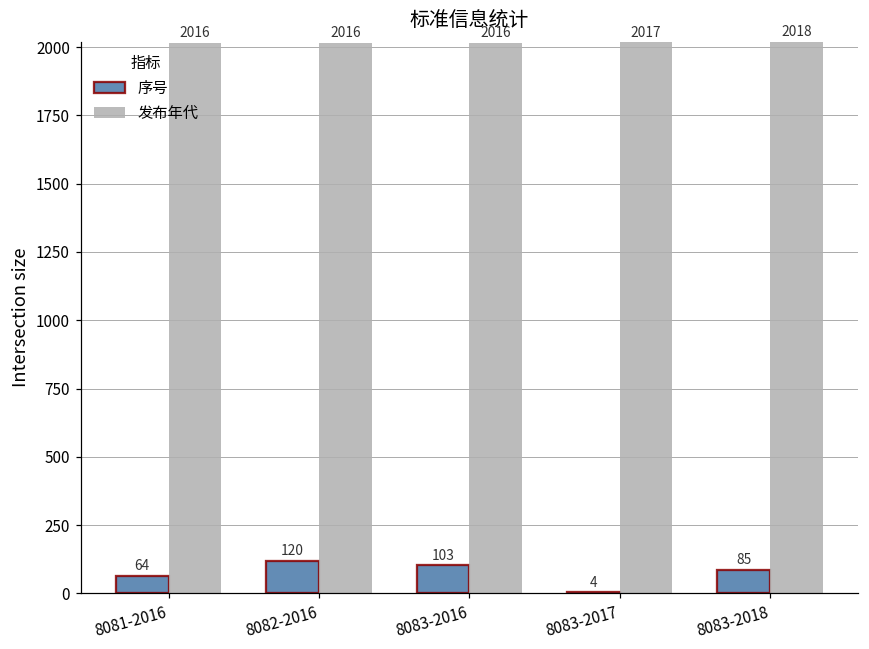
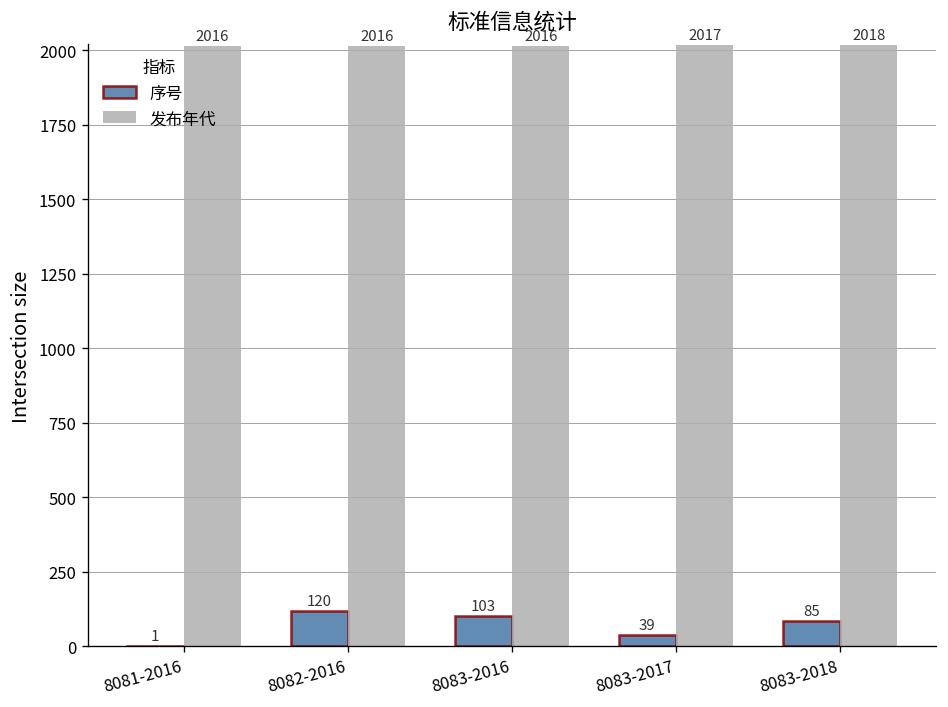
  {
    "序号": {
-     "8081-2016": 64,
+     "8081-2016": 1,
      "8082-2016": 120,
      "8083-2016": 103,
-     "8083-2017": 4,
+     "8083-2017": 39,
      "8083-2018": 85
    },
    "发布年代": {
      "8081-2016": 2016,
      "8082-2016": 2016,
      "8083-2016": 2016,
      "8083-2017": 2017,
      "8083-2018": 2018
    }
  }
